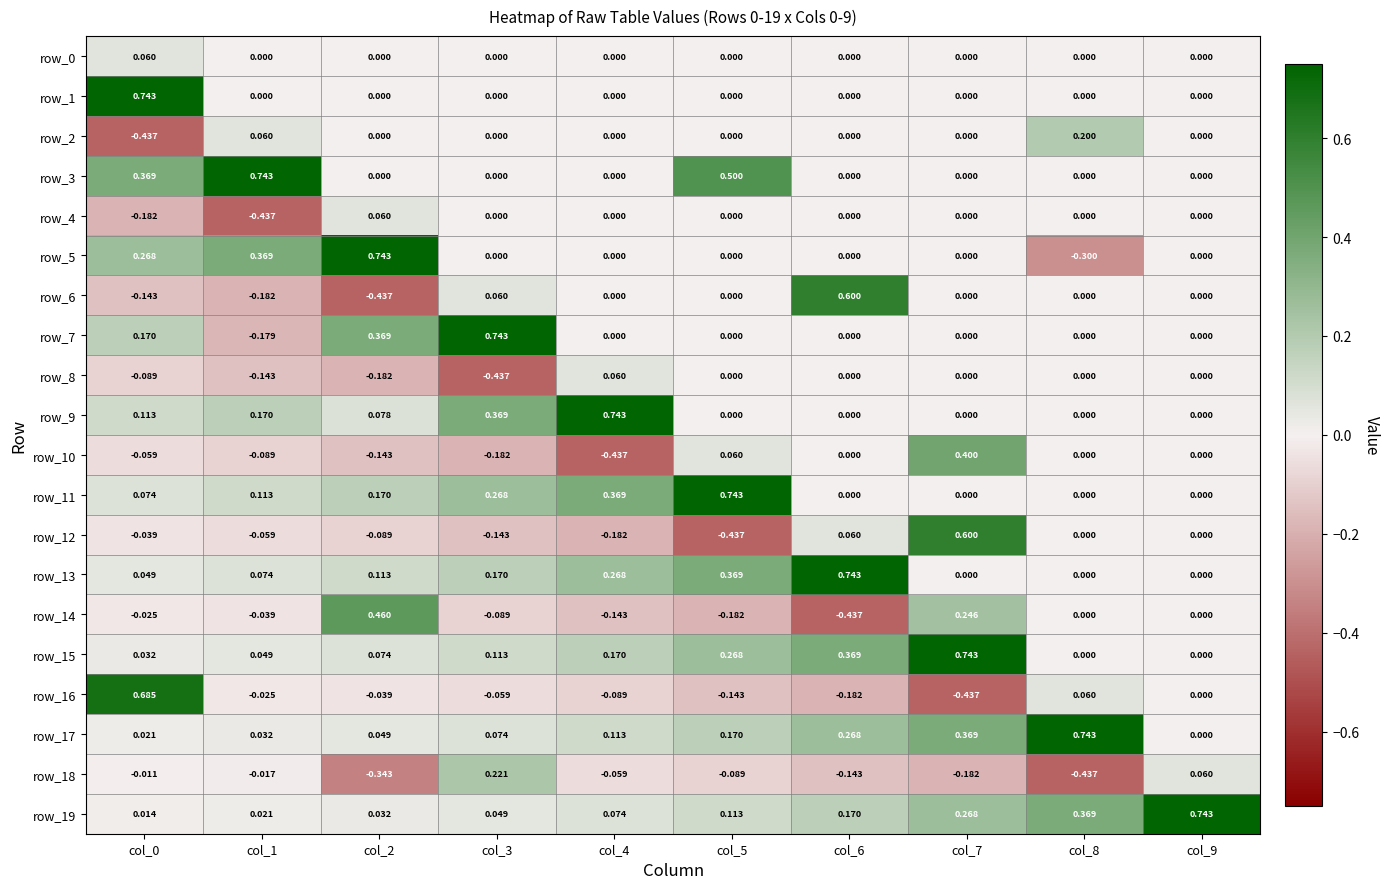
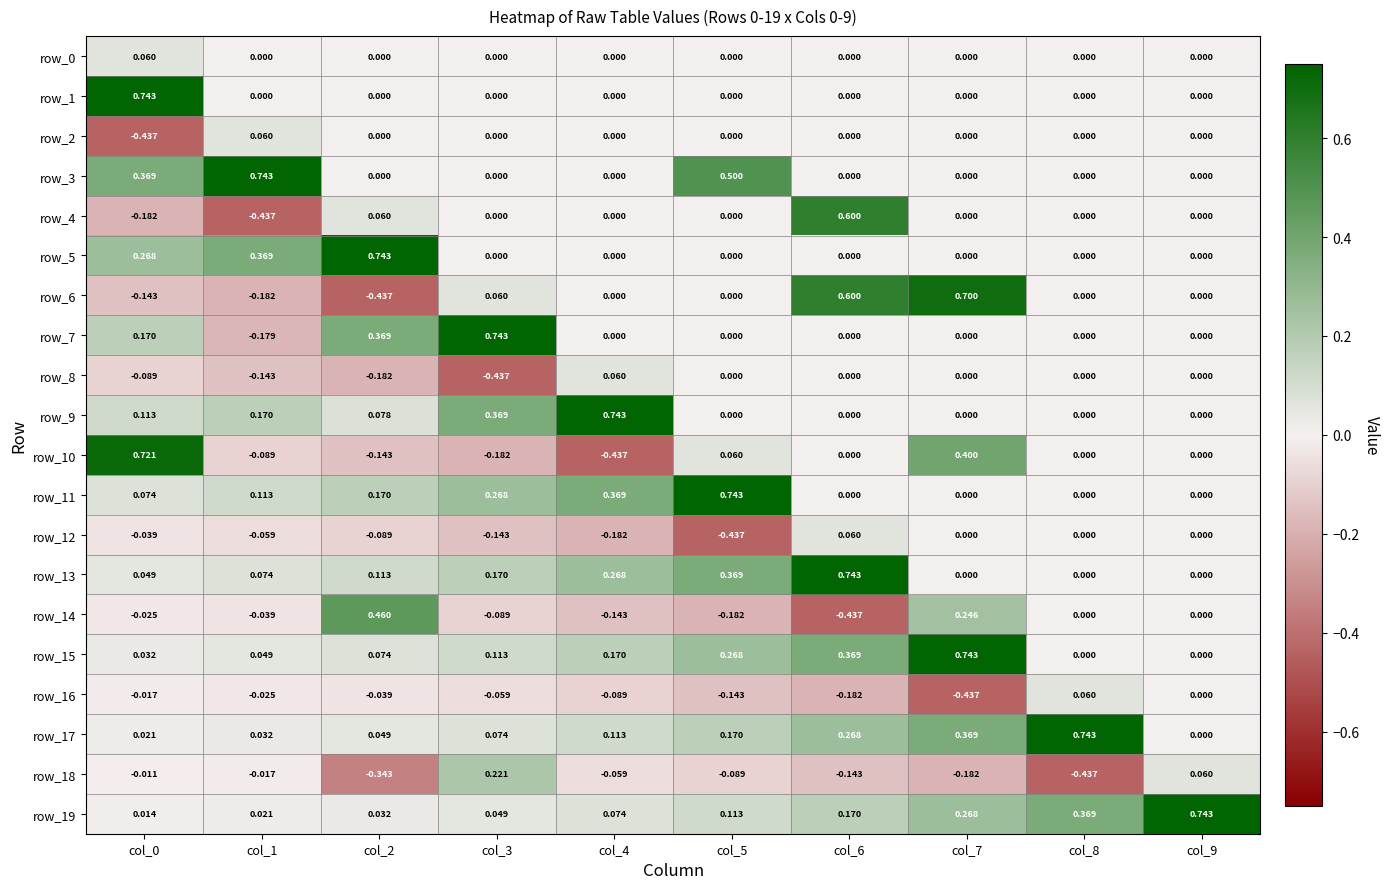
  {
    "row_0": {
      "col_0": 0.060,
      "col_1": 0.000,
      "col_2": 0.000,
      "col_3": 0.000,
      "col_4": 0.000,
      "col_5": 0.000,
      "col_6": 0.000,
      "col_7": 0.000,
      "col_8": 0.000,
      "col_9": 0.000
    },
    "row_1": {
      "col_0": 0.743,
      "col_1": 0.000,
      "col_2": 0.000,
      "col_3": 0.000,
      "col_4": 0.000,
      "col_5": 0.000,
      "col_6": 0.000,
      "col_7": 0.000,
      "col_8": 0.000,
      "col_9": 0.000
    },
    "row_2": {
      "col_0": -0.437,
      "col_1": 0.060,
      "col_2": 0.000,
      "col_3": 0.000,
      "col_4": 0.000,
      "col_5": 0.000,
      "col_6": 0.000,
      "col_7": 0.000,
-     "col_8": 0.200,
+     "col_8": 0.000,
      "col_9": 0.000
    },
    "row_3": {
      "col_0": 0.369,
      "col_1": 0.743,
      "col_2": 0.000,
      "col_3": 0.000,
      "col_4": 0.000,
      "col_5": 0.500,
      "col_6": 0.000,
      "col_7": 0.000,
      "col_8": 0.000,
      "col_9": 0.000
    },
    "row_4": {
      "col_0": -0.182,
      "col_1": -0.437,
      "col_2": 0.060,
      "col_3": 0.000,
      "col_4": 0.000,
      "col_5": 0.000,
-     "col_6": 0.000,
+     "col_6": 0.600,
      "col_7": 0.000,
      "col_8": 0.000,
      "col_9": 0.000
    },
    "row_5": {
      "col_0": 0.268,
      "col_1": 0.369,
      "col_2": 0.743,
      "col_3": 0.000,
      "col_4": 0.000,
      "col_5": 0.000,
      "col_6": 0.000,
      "col_7": 0.000,
-     "col_8": -0.300,
+     "col_8": 0.000,
      "col_9": 0.000
    },
    "row_6": {
      "col_0": -0.143,
      "col_1": -0.182,
      "col_2": -0.437,
      "col_3": 0.060,
      "col_4": 0.000,
      "col_5": 0.000,
      "col_6": 0.600,
-     "col_7": 0.000,
+     "col_7": 0.700,
      "col_8": 0.000,
      "col_9": 0.000
    },
    "row_7": {
      "col_0": 0.170,
      "col_1": -0.179,
      "col_2": 0.369,
      "col_3": 0.743,
      "col_4": 0.000,
      "col_5": 0.000,
      "col_6": 0.000,
      "col_7": 0.000,
      "col_8": 0.000,
      "col_9": 0.000
    },
    "row_8": {
      "col_0": -0.089,
      "col_1": -0.143,
      "col_2": -0.182,
      "col_3": -0.437,
      "col_4": 0.060,
      "col_5": 0.000,
      "col_6": 0.000,
      "col_7": 0.000,
      "col_8": 0.000,
      "col_9": 0.000
    },
    "row_9": {
      "col_0": 0.113,
      "col_1": 0.170,
      "col_2": 0.078,
      "col_3": 0.369,
      "col_4": 0.743,
      "col_5": 0.000,
      "col_6": 0.000,
      "col_7": 0.000,
      "col_8": 0.000,
      "col_9": 0.000
    },
    "row_10": {
-     "col_0": -0.059,
+     "col_0": 0.721,
      "col_1": -0.089,
      "col_2": -0.143,
      "col_3": -0.182,
      "col_4": -0.437,
      "col_5": 0.060,
      "col_6": 0.000,
      "col_7": 0.400,
      "col_8": 0.000,
      "col_9": 0.000
    },
    "row_11": {
      "col_0": 0.074,
      "col_1": 0.113,
      "col_2": 0.170,
      "col_3": 0.268,
      "col_4": 0.369,
      "col_5": 0.743,
      "col_6": 0.000,
      "col_7": 0.000,
      "col_8": 0.000,
      "col_9": 0.000
    },
    "row_12": {
      "col_0": -0.039,
      "col_1": -0.059,
      "col_2": -0.089,
      "col_3": -0.143,
      "col_4": -0.182,
      "col_5": -0.437,
      "col_6": 0.060,
-     "col_7": 0.600,
+     "col_7": 0.000,
      "col_8": 0.000,
      "col_9": 0.000
    },
    "row_13": {
      "col_0": 0.049,
      "col_1": 0.074,
      "col_2": 0.113,
      "col_3": 0.170,
      "col_4": 0.268,
      "col_5": 0.369,
      "col_6": 0.743,
      "col_7": 0.000,
      "col_8": 0.000,
      "col_9": 0.000
    },
    "row_14": {
      "col_0": -0.025,
      "col_1": -0.039,
      "col_2": 0.460,
      "col_3": -0.089,
      "col_4": -0.143,
      "col_5": -0.182,
      "col_6": -0.437,
      "col_7": 0.246,
      "col_8": 0.000,
      "col_9": 0.000
    },
    "row_15": {
      "col_0": 0.032,
      "col_1": 0.049,
      "col_2": 0.074,
      "col_3": 0.113,
      "col_4": 0.170,
      "col_5": 0.268,
      "col_6": 0.369,
      "col_7": 0.743,
      "col_8": 0.000,
      "col_9": 0.000
    },
    "row_16": {
-     "col_0": 0.685,
+     "col_0": -0.017,
      "col_1": -0.025,
      "col_2": -0.039,
      "col_3": -0.059,
      "col_4": -0.089,
      "col_5": -0.143,
      "col_6": -0.182,
      "col_7": -0.437,
      "col_8": 0.060,
      "col_9": 0.000
    },
    "row_17": {
      "col_0": 0.021,
      "col_1": 0.032,
      "col_2": 0.049,
      "col_3": 0.074,
      "col_4": 0.113,
      "col_5": 0.170,
      "col_6": 0.268,
      "col_7": 0.369,
      "col_8": 0.743,
      "col_9": 0.000
    },
    "row_18": {
      "col_0": -0.011,
      "col_1": -0.017,
      "col_2": -0.343,
      "col_3": 0.221,
      "col_4": -0.059,
      "col_5": -0.089,
      "col_6": -0.143,
      "col_7": -0.182,
      "col_8": -0.437,
      "col_9": 0.060
    },
    "row_19": {
      "col_0": 0.014,
      "col_1": 0.021,
      "col_2": 0.032,
      "col_3": 0.049,
      "col_4": 0.074,
      "col_5": 0.113,
      "col_6": 0.170,
      "col_7": 0.268,
      "col_8": 0.369,
      "col_9": 0.743
    }
  }
